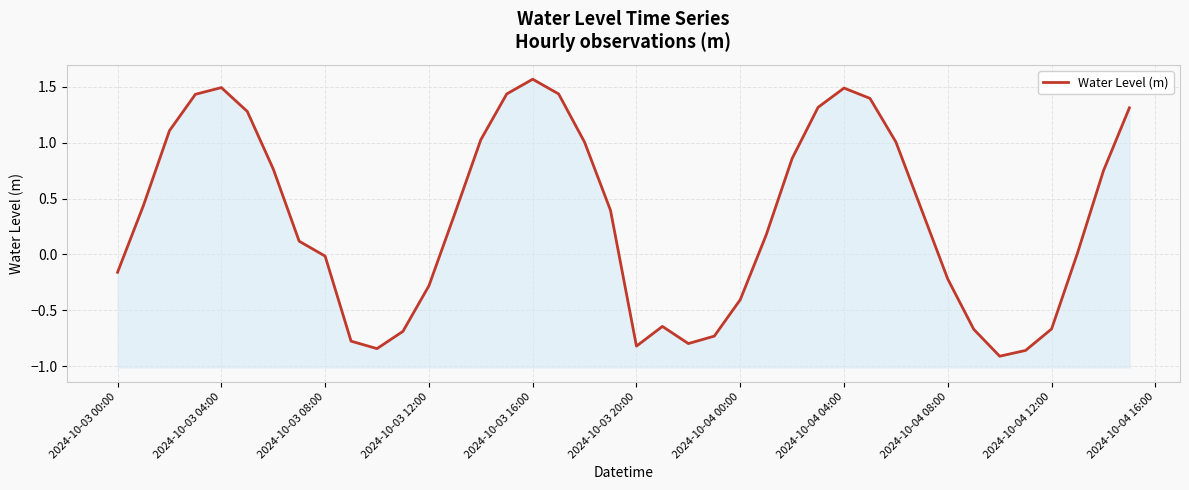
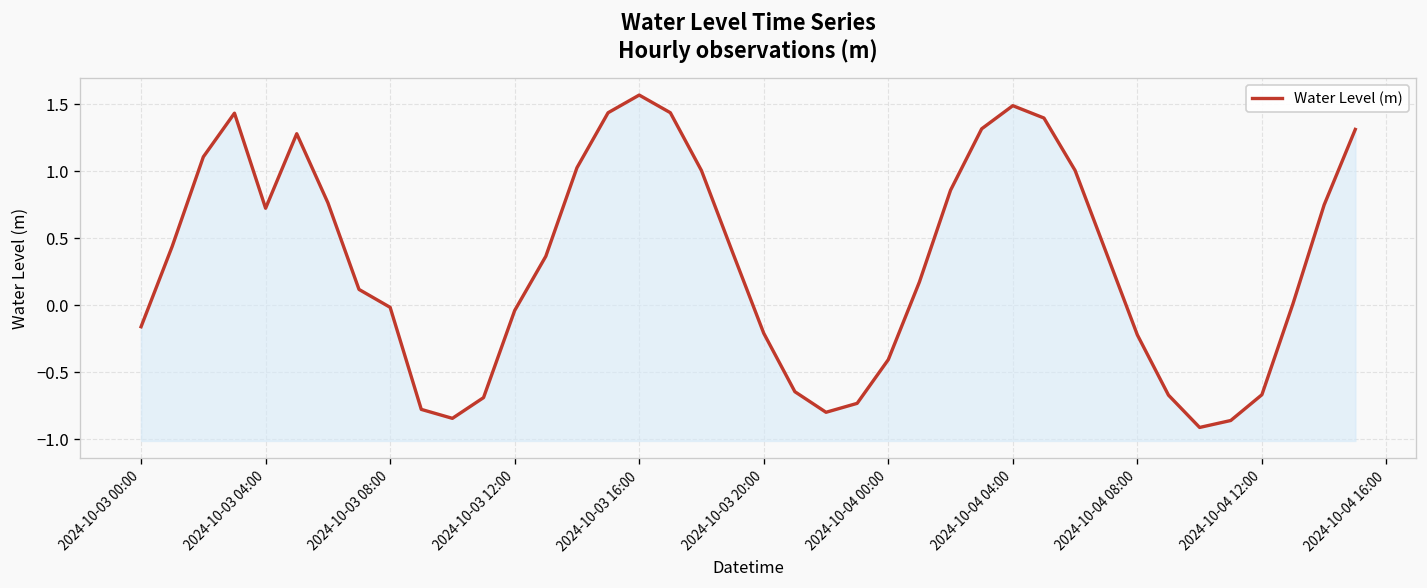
  {
    "2024-10-03 00:00": -0.16,
-   "2024-10-03 04:00": 1.49,
+   "2024-10-03 04:00": 0.72,
    "2024-10-03 08:00": -0.02,
-   "2024-10-03 12:00": -0.28,
+   "2024-10-03 12:00": -0.04,
    "2024-10-03 16:00": 1.57,
-   "2024-10-03 20:00": -0.82,
+   "2024-10-03 20:00": -0.21,
    "2024-10-04 00:00": -0.41,
    "2024-10-04 04:00": 1.49,
    "2024-10-04 08:00": -0.22,
    "2024-10-04 12:00": -0.67
  }
